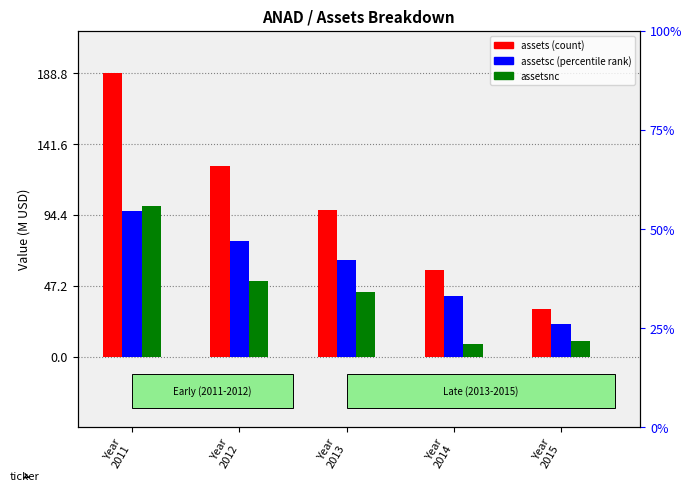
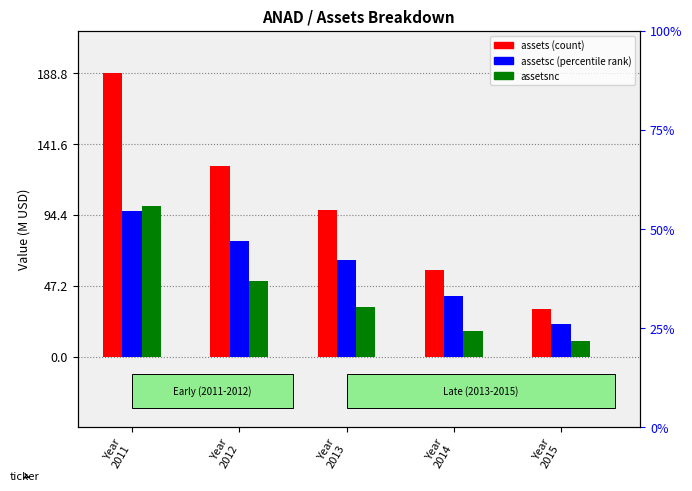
  {
    "assetsnc": {
      "Year 2011": 100,
      "Year 2012": 50,
-     "Year 2013": 43,
-     "Year 2014": 8,
+     "Year 2013": 33,
+     "Year 2014": 17,
      "Year 2015": 10
    }
  }
